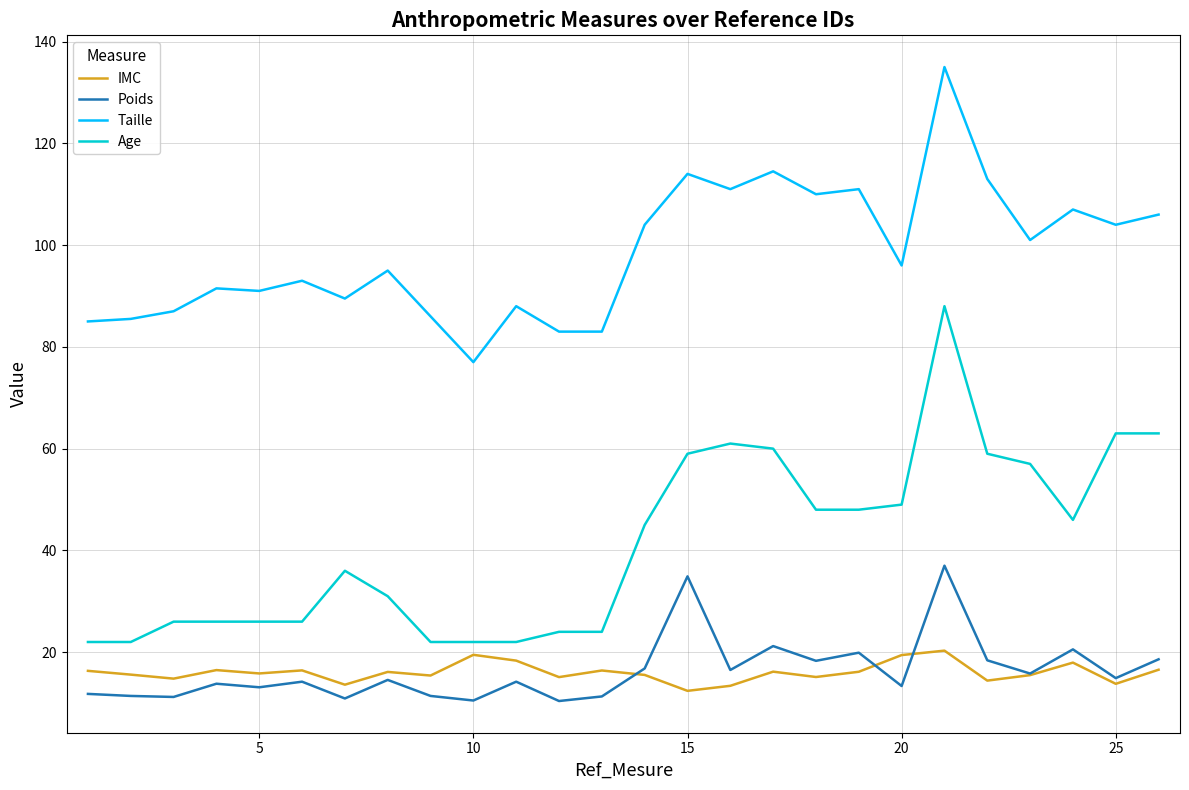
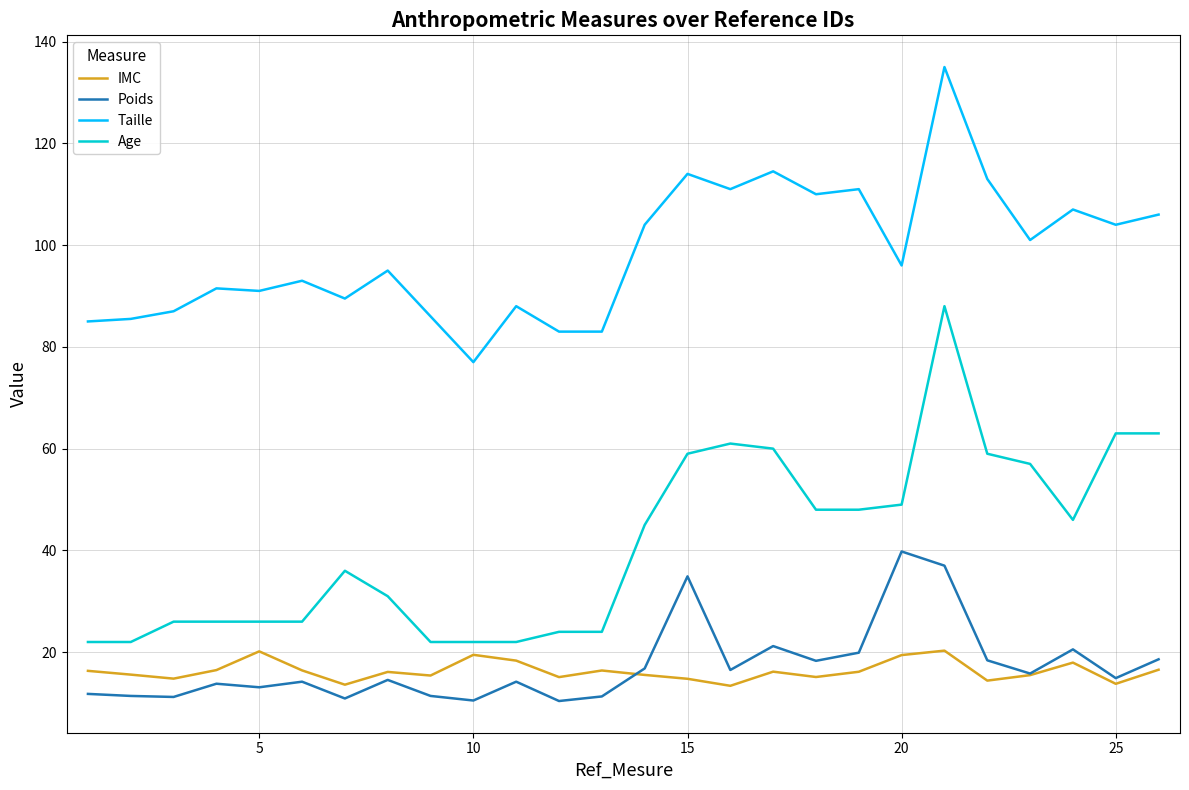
  {
    "IMC": {
-     "5": 16,
+     "5": 20,
      "10": 19,
-     "15": 12,
+     "15": 15,
      "20": 19,
      "25": 14
    },
    "Poids": {
      "5": 13,
      "10": 11,
      "15": 35,
-     "20": 13,
+     "20": 40,
      "25": 15
    }
  }
